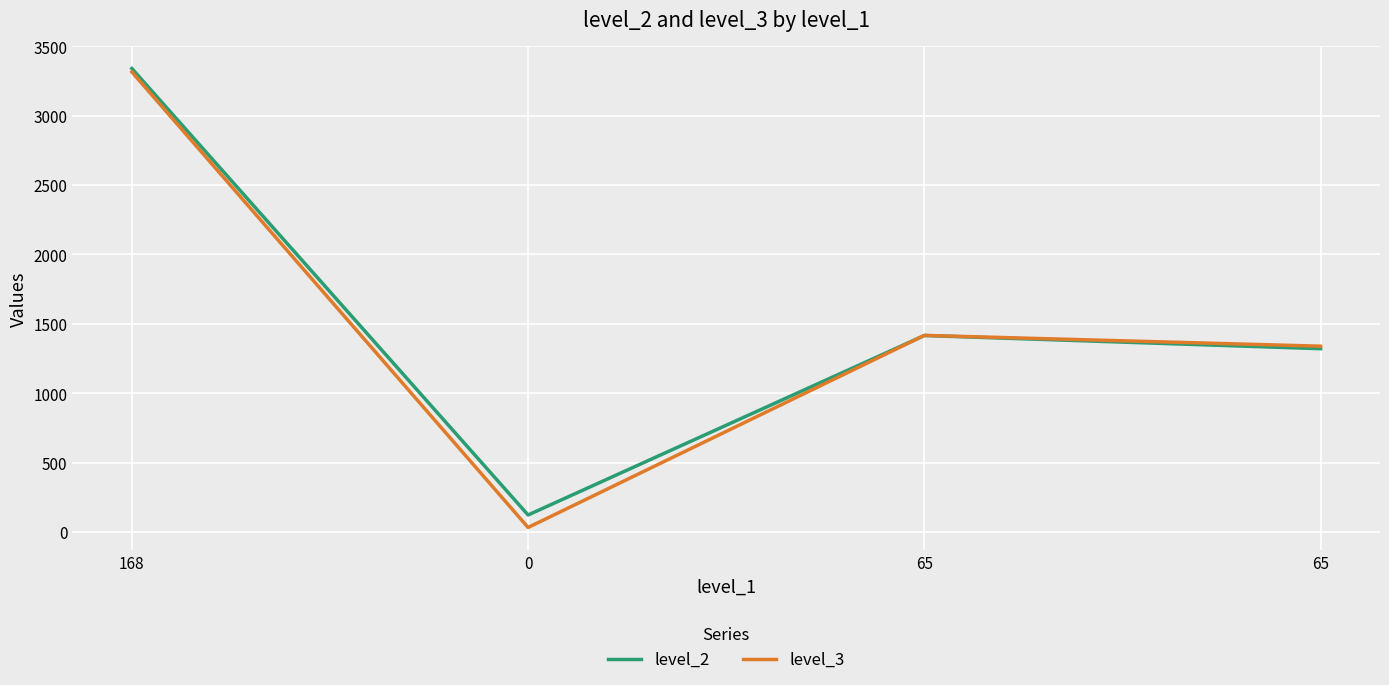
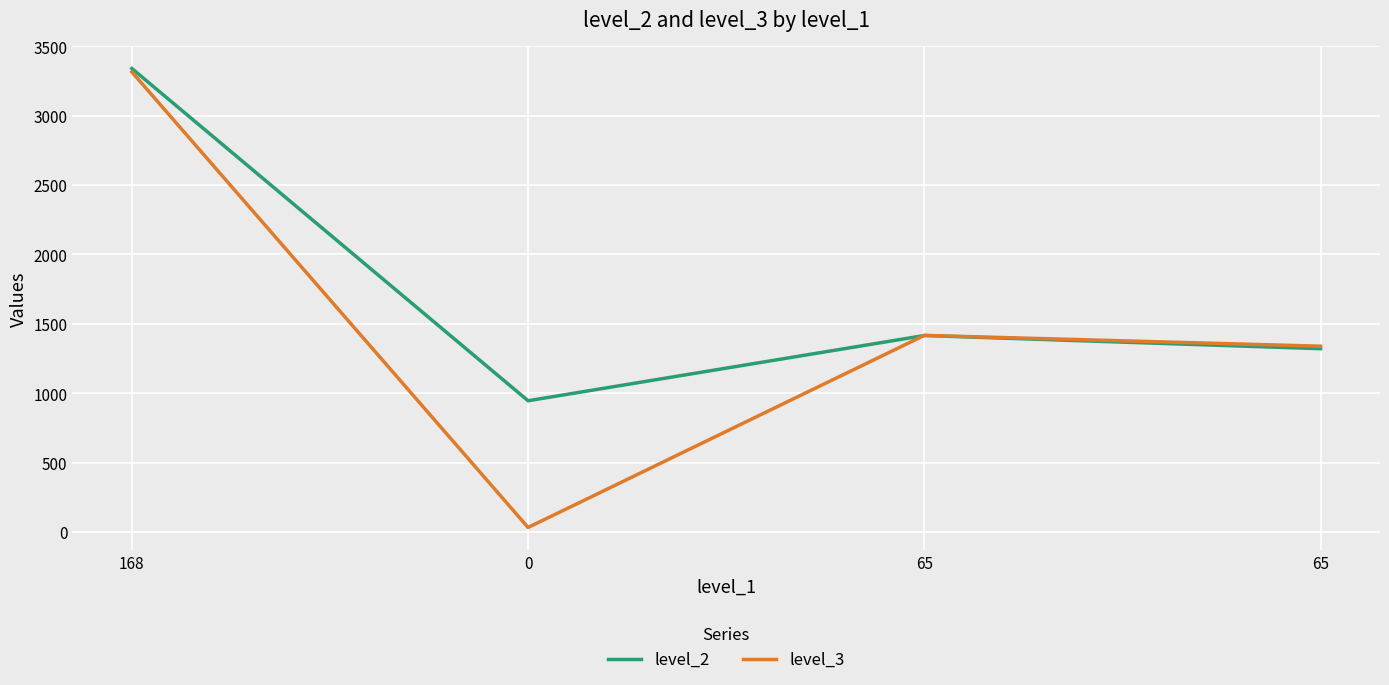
  {
    "level_2": {
      "168": 3340,
-     "0": 120
+     "0": 950
    },
    "level_3": {
      "168": 3320,
      "0": 30
    }
  }
